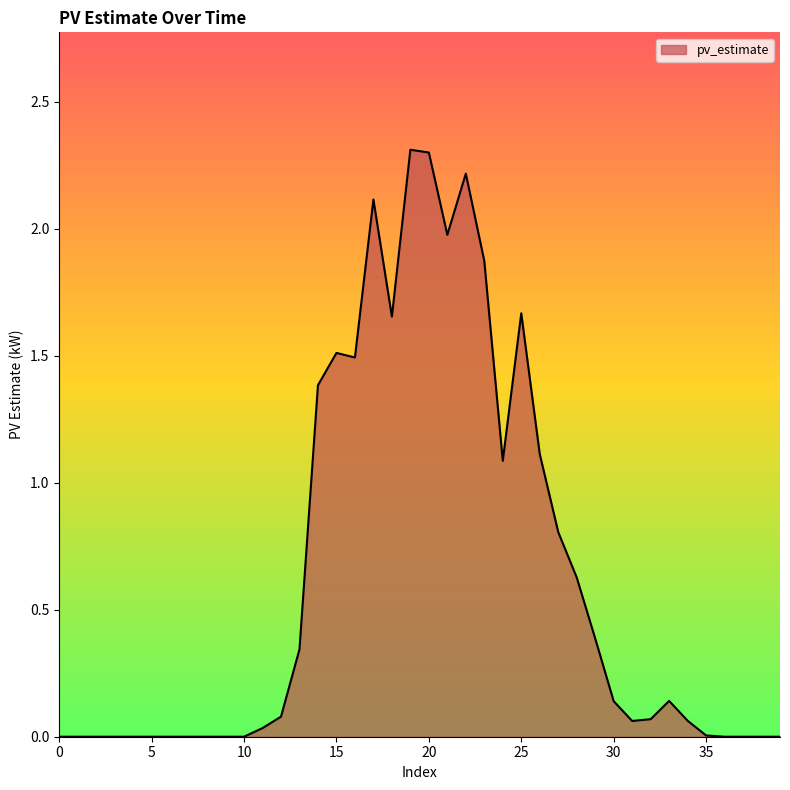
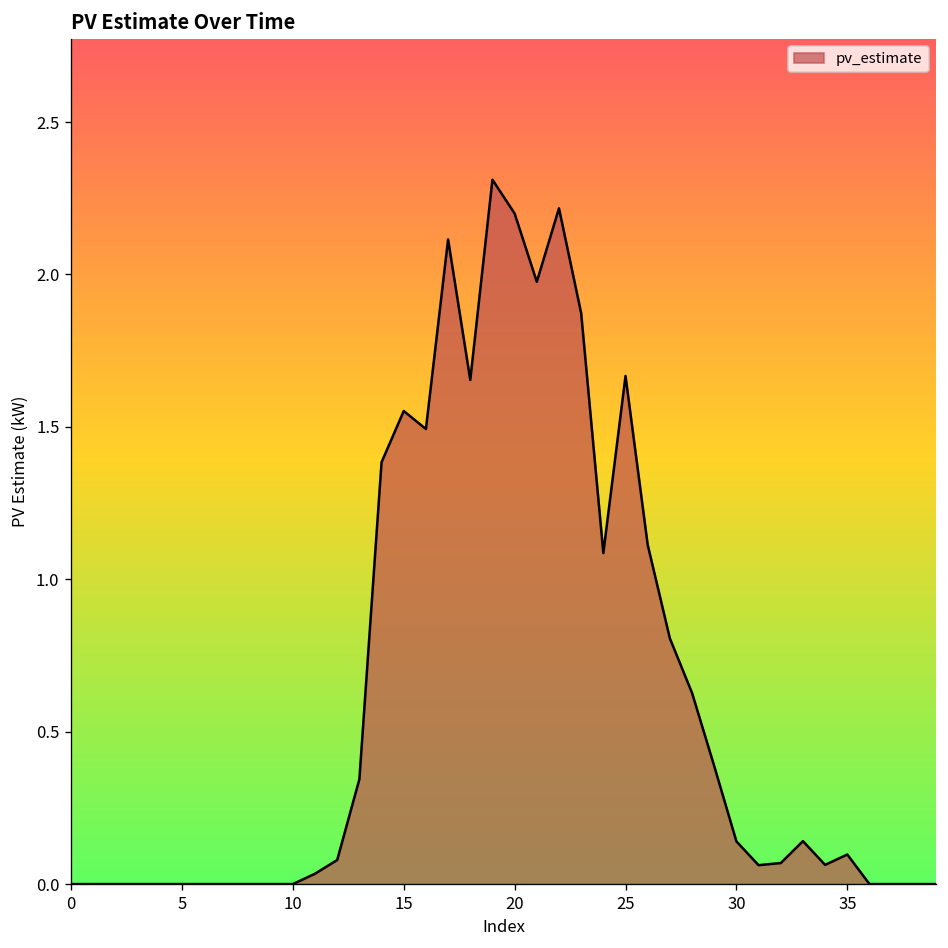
  {
    "0": 0.00,
    "5": 0.00,
    "10": 0.00,
-   "15": 1.51,
-   "20": 2.3,
+   "15": 1.55,
+   "20": 2.2,
    "25": 1.67,
    "30": 0.14,
-   "35": 0.01
+   "35": 0.10
  }
